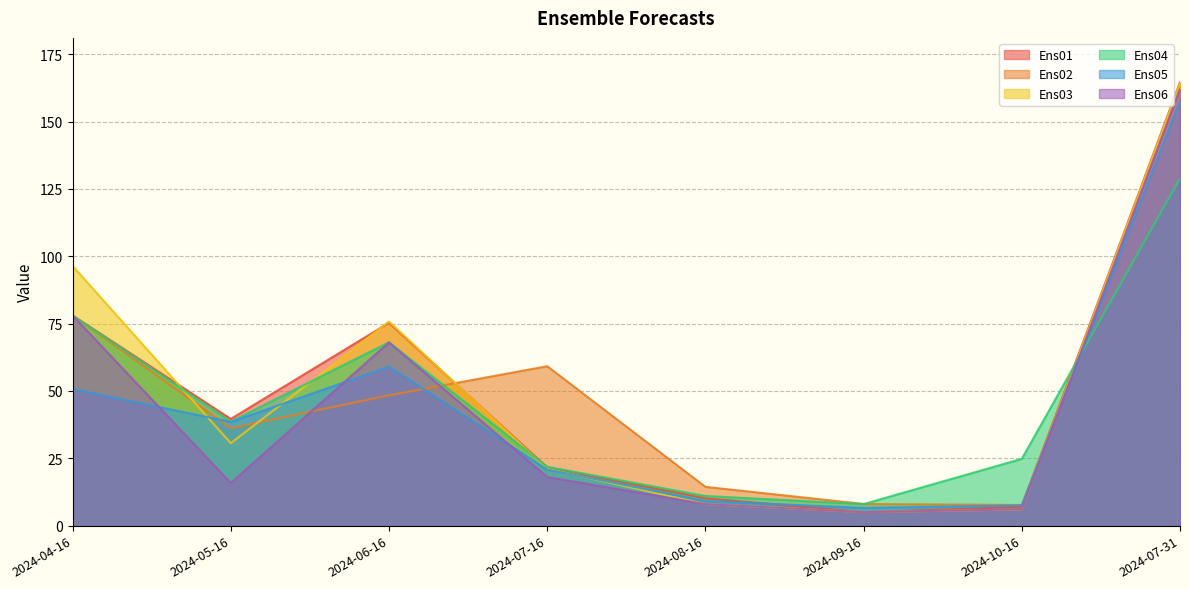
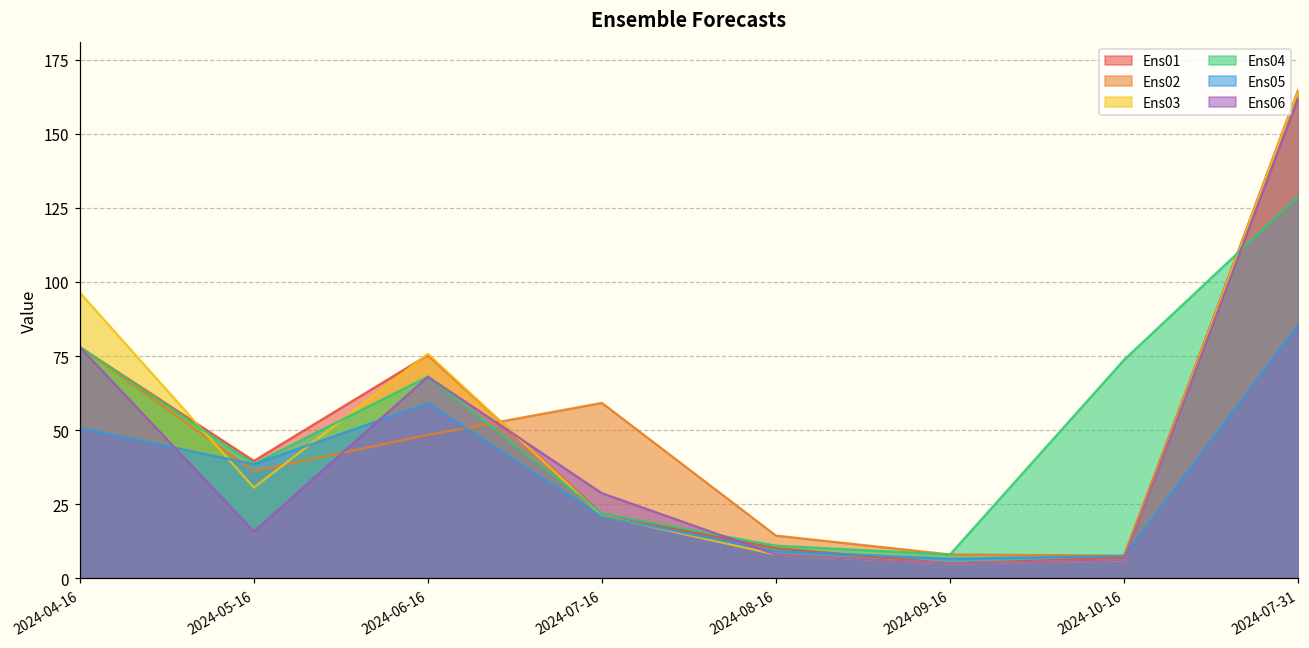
  {
    "Ens03": {
      "2024-04-16": 96,
      "2024-05-16": 31
    },
    "Ens04": {
-     "2024-10-16": 25,
+     "2024-10-16": 74,
      "2024-07-31": 129
    },
    "Ens05": {
      "2024-04-16": 51,
      "2024-06-16": 59,
      "2024-08-16": 9,
      "2024-09-16": 7,
-     "2024-07-31": 158
+     "2024-07-31": 85
    },
    "Ens06": {
      "2024-05-16": 16,
-     "2024-07-16": 18,
+     "2024-07-16": 29,
      "2024-07-31": 162
    }
  }
